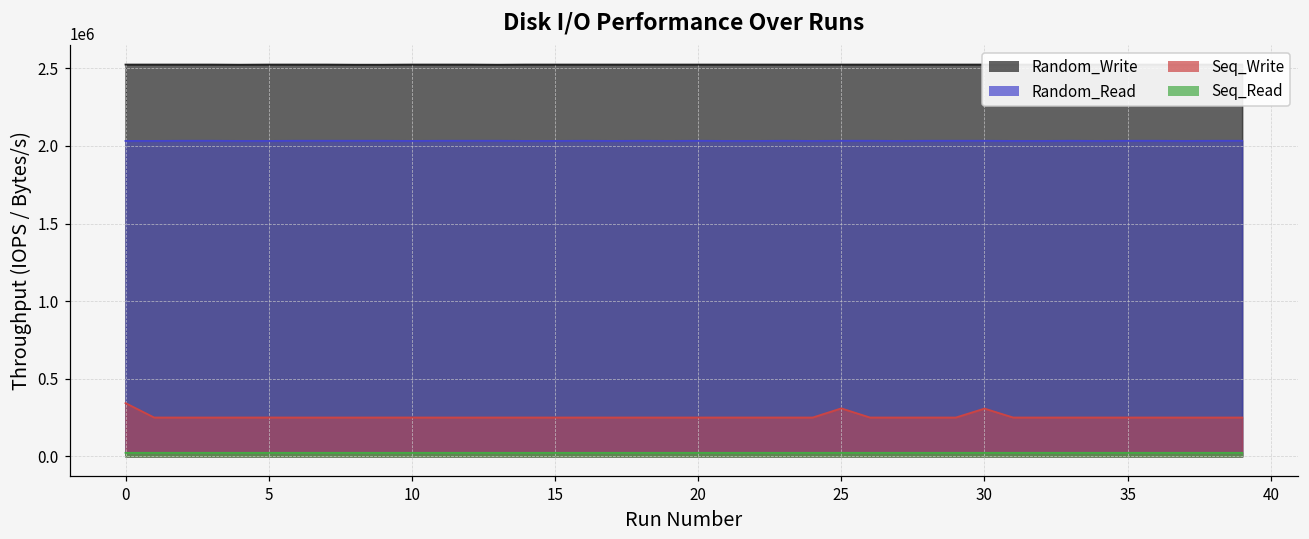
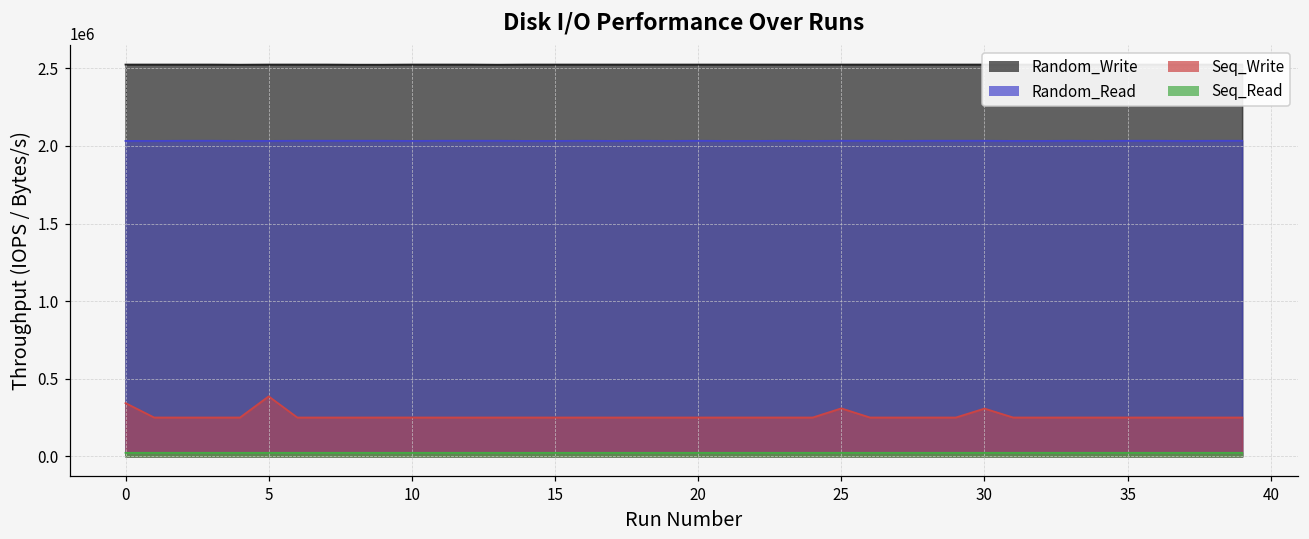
  {
    "Random_Write": {
      "0": 2520000,
      "5": 2520000,
      "10": 2520000,
      "15": 2520000,
      "20": 2520000,
      "25": 2520000
    },
    "Random_Read": {
      "0": 2030000,
      "5": 2030000,
      "10": 2030000,
      "15": 2030000,
      "20": 2030000,
      "25": 2030000,
      "30": 2030000,
      "35": 2030000
    },
    "Seq_Write": {
      "0": 340000,
-     "5": 250000,
+     "5": 390000,
      "10": 250000,
      "15": 250000,
      "20": 250000,
      "25": 310000,
      "30": 310000,
      "35": 250000
    },
    "Seq_Read": {
      "0": 20000,
      "5": 20000,
      "10": 20000,
      "15": 20000,
      "20": 20000,
      "25": 20000,
      "30": 20000,
      "35": 20000
    }
  }
